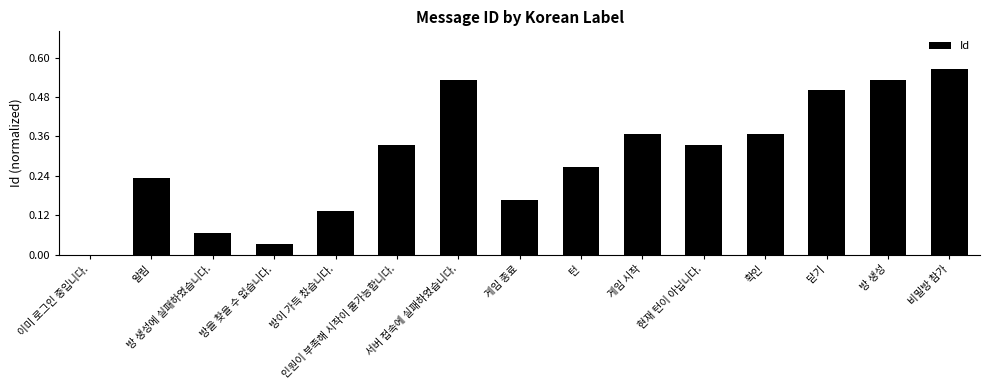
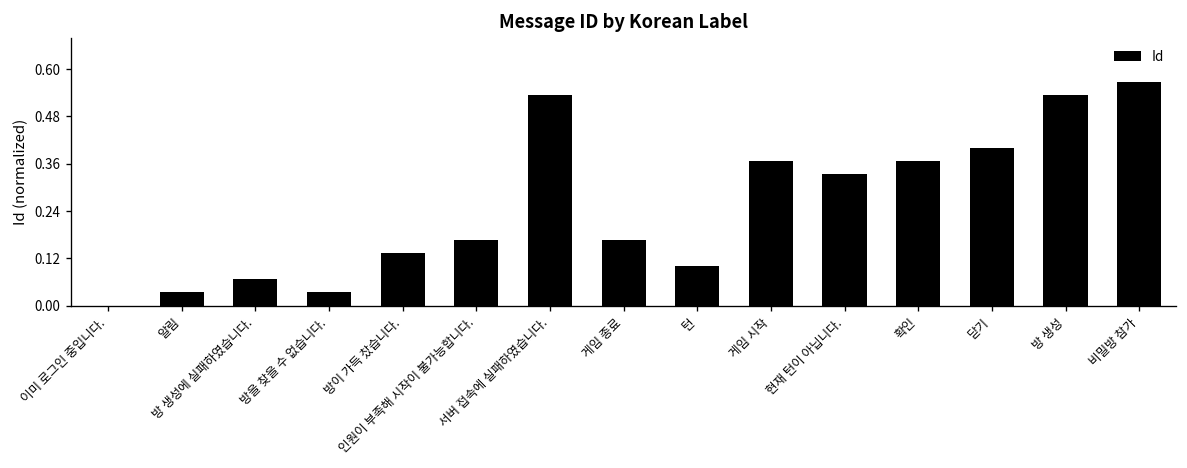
  {
    "이미 로그인 중입니다.": 0.00,
-   "알림": 0.23,
+   "알림": 0.03,
    "방 생성에 실패하였습니다.": 0.07,
    "방을 찾을 수 없습니다.": 0.03,
    "방이 가득 찼습니다.": 0.13,
-   "인원이 부족해 시작이 불가능합니다.": 0.33,
+   "인원이 부족해 시작이 불가능합니다.": 0.17,
    "서버 접속에 실패하였습니다.": 0.53,
    "게임 종료": 0.17,
-   "턴": 0.27,
+   "턴": 0.10,
    "게임 시작": 0.37,
    "현재 턴이 아닙니다.": 0.33,
    "확인": 0.37,
-   "닫기": 0.50,
+   "닫기": 0.40,
    "방 생성": 0.53,
    "비밀방 참가": 0.57
  }
